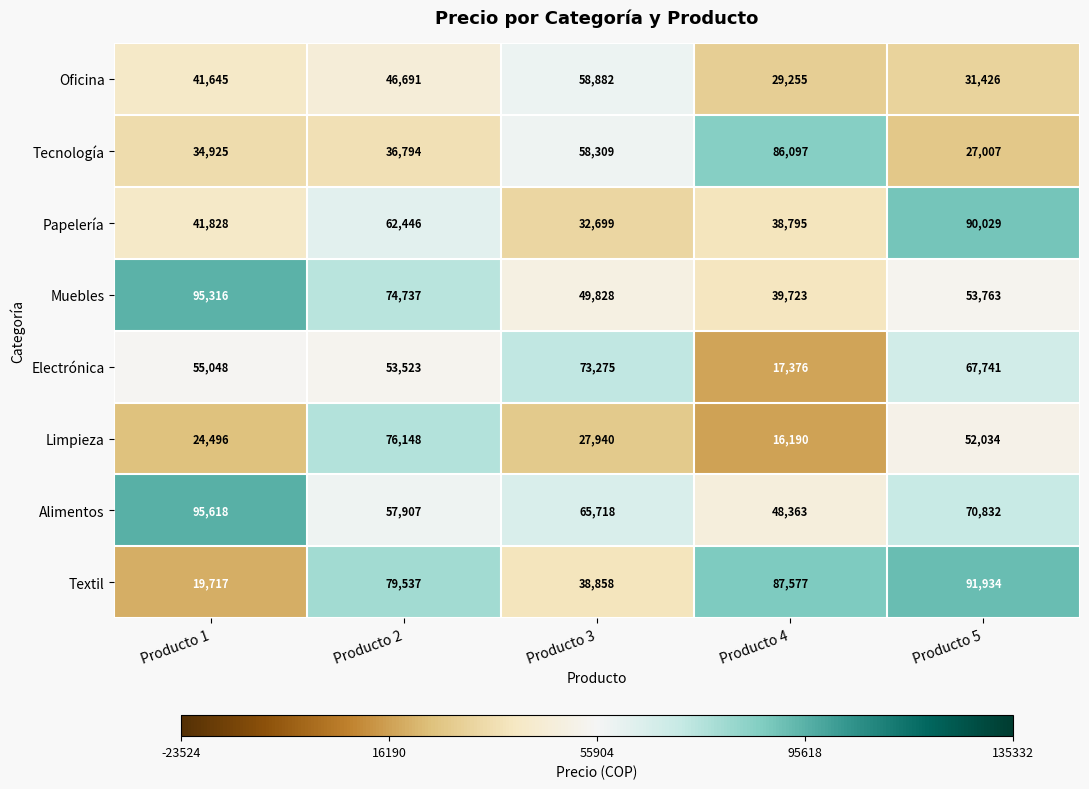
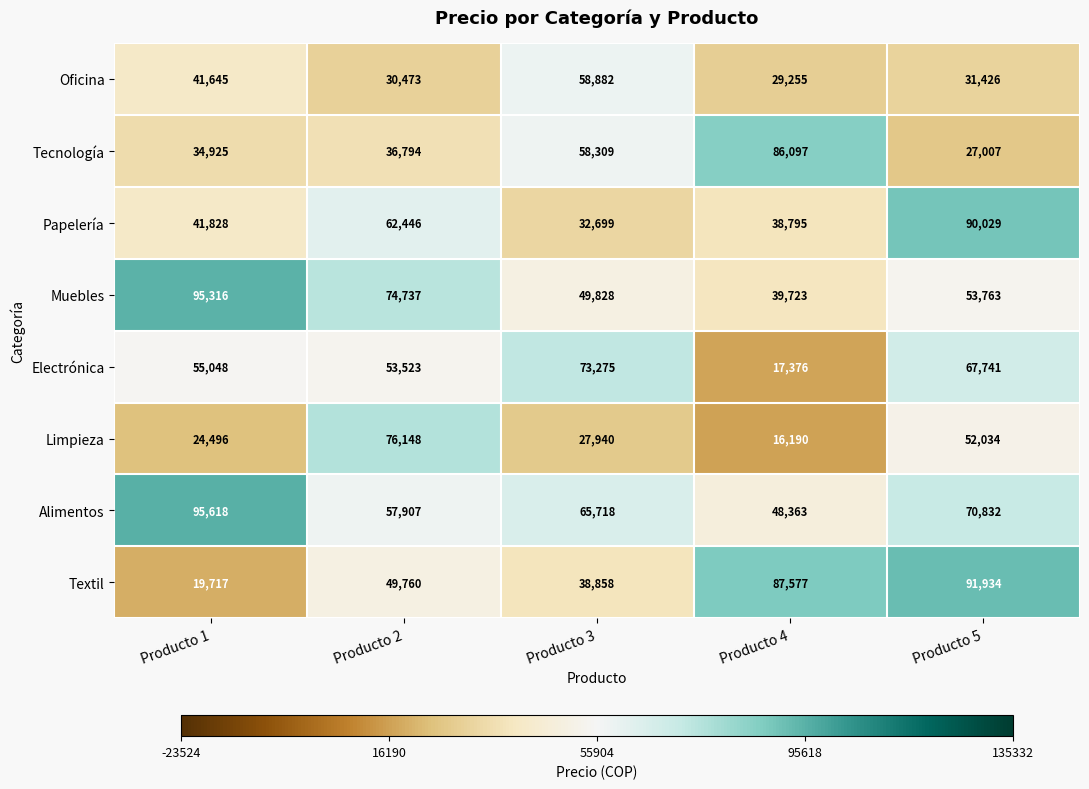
  {
    "Oficina": {
      "Producto 1": "41,645",
-     "Producto 2": "46,691",
+     "Producto 2": "30,473",
      "Producto 3": "58,882",
      "Producto 4": "29,255",
      "Producto 5": "31,426"
    },
    "Tecnología": {
      "Producto 1": "34,925",
      "Producto 2": "36,794",
      "Producto 3": "58,309",
      "Producto 4": "86,097",
      "Producto 5": "27,007"
    },
    "Papelería": {
      "Producto 1": "41,828",
      "Producto 2": "62,446",
      "Producto 3": "32,699",
      "Producto 4": "38,795",
      "Producto 5": "90,029"
    },
    "Muebles": {
      "Producto 1": "95,316",
      "Producto 2": "74,737",
      "Producto 3": "49,828",
      "Producto 4": "39,723",
      "Producto 5": "53,763"
    },
    "Electrónica": {
      "Producto 1": "55,048",
      "Producto 2": "53,523",
      "Producto 3": "73,275",
      "Producto 4": "17,376",
      "Producto 5": "67,741"
    },
    "Limpieza": {
      "Producto 1": "24,496",
      "Producto 2": "76,148",
      "Producto 3": "27,940",
      "Producto 4": "16,190",
      "Producto 5": "52,034"
    },
    "Alimentos": {
      "Producto 1": "95,618",
      "Producto 2": "57,907",
      "Producto 3": "65,718",
      "Producto 4": "48,363",
      "Producto 5": "70,832"
    },
    "Textil": {
      "Producto 1": "19,717",
-     "Producto 2": "79,537",
+     "Producto 2": "49,760",
      "Producto 3": "38,858",
      "Producto 4": "87,577",
      "Producto 5": "91,934"
    }
  }
